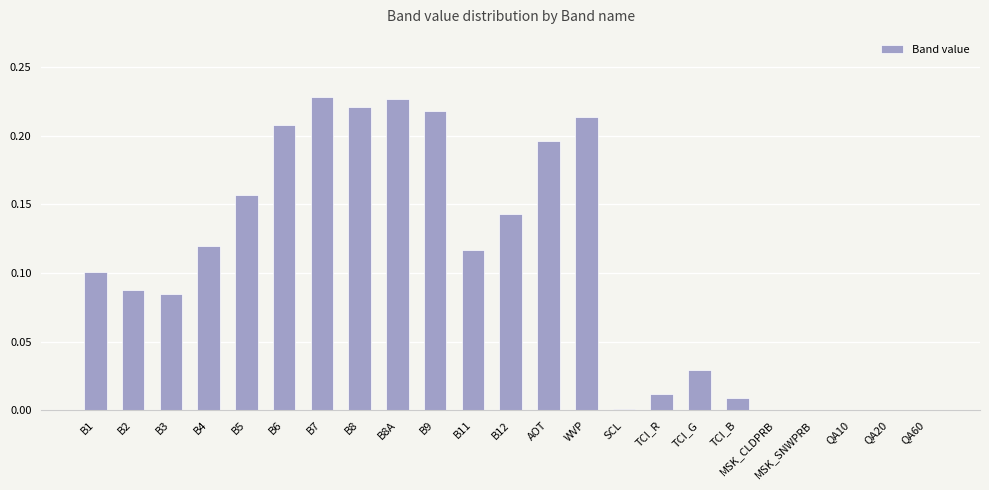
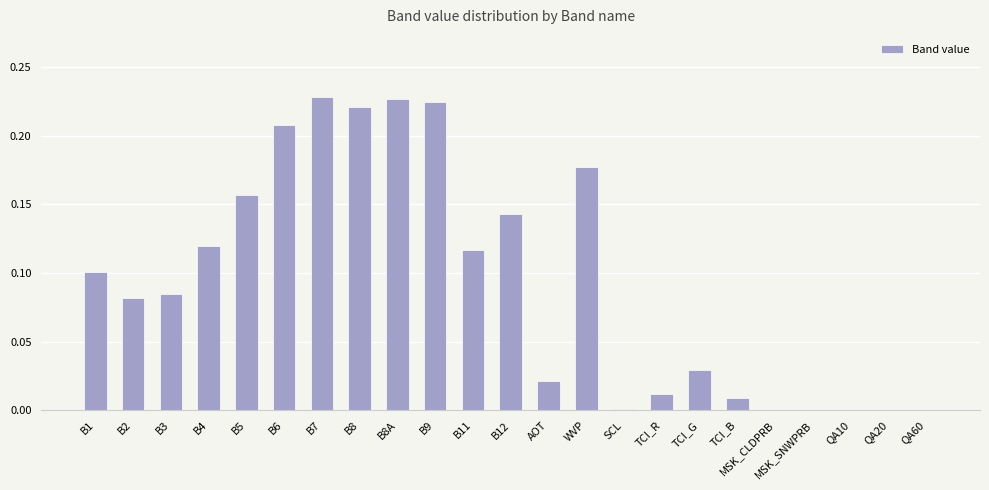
  {
    "B1": 0.101,
-   "B2": 0.088,
+   "B2": 0.082,
    "B3": 0.085,
    "B4": 0.120,
    "B5": 0.157,
    "B6": 0.208,
    "B7": 0.228,
    "B8": 0.221,
    "B8A": 0.227,
-   "B9": 0.218,
+   "B9": 0.225,
    "B11": 0.117,
    "B12": 0.143,
-   "AOT": 0.196,
-   "WVP": 0.214,
+   "AOT": 0.021,
+   "WVP": 0.177,
    "TCI_R": 0.012,
    "TCI_G": 0.029,
    "TCI_B": 0.009,
    "MSK_CLDPRB": 0.000,
    "MSK_SNWPRB": 0.000,
    "QA10": 0.000,
    "QA20": 0.000,
    "QA60": 0.000
  }
